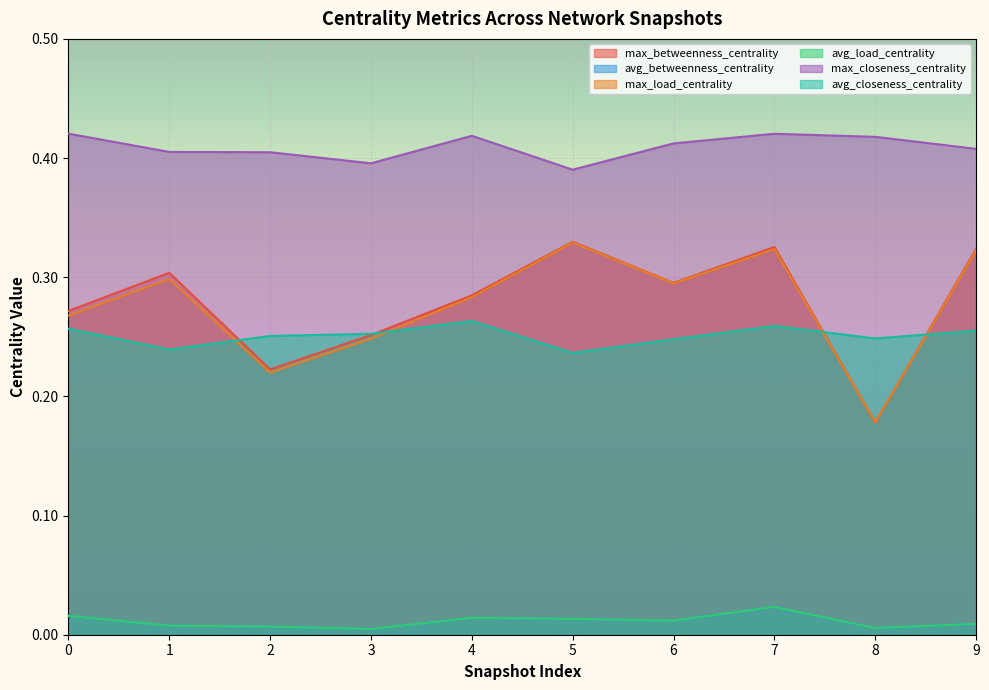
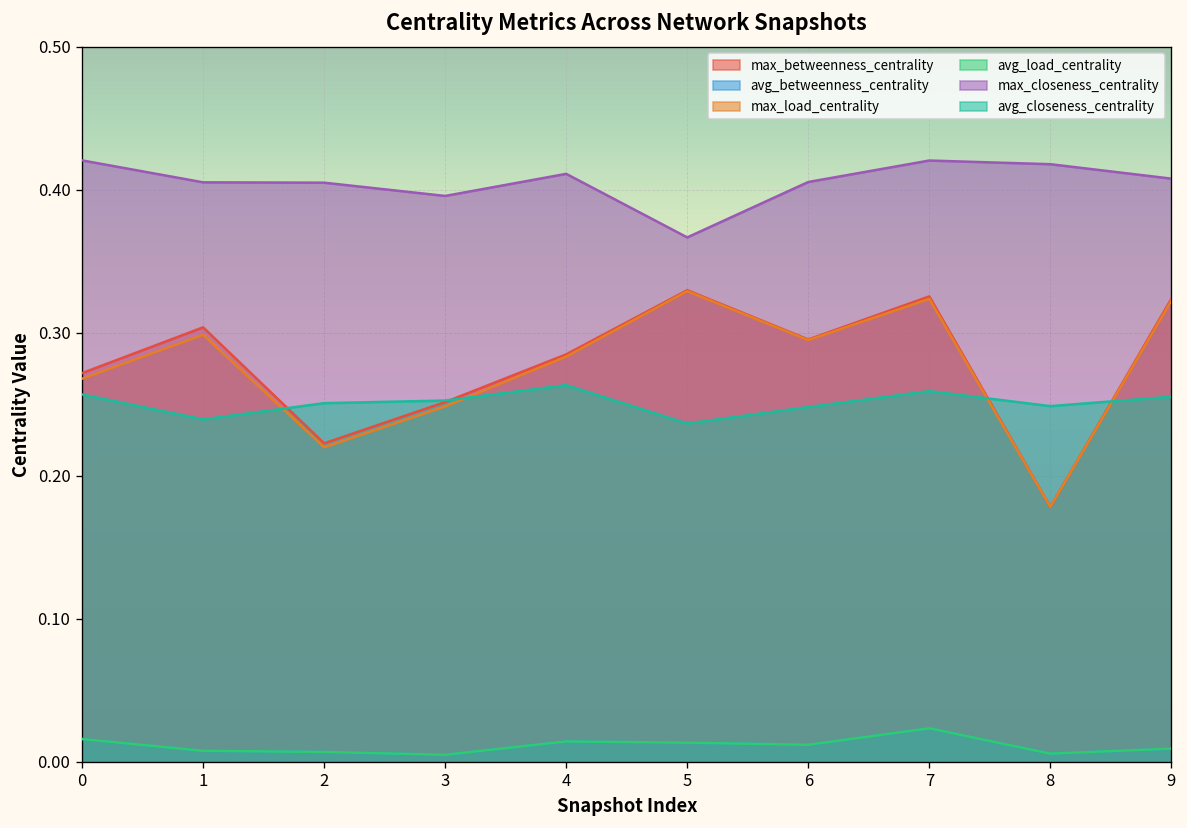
  {
    "max_closeness_centrality": {
      "0": 0.420,
      "1": 0.405,
      "2": 0.405,
      "3": 0.396,
-     "4": 0.419,
-     "5": 0.390,
-     "6": 0.412,
+     "4": 0.411,
+     "5": 0.367,
+     "6": 0.405,
      "7": 0.420,
      "8": 0.418,
      "9": 0.408
    }
  }
